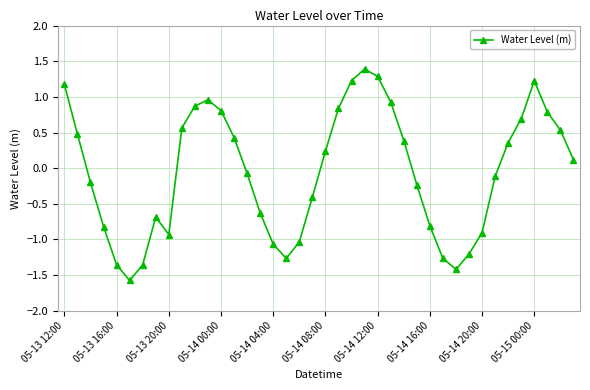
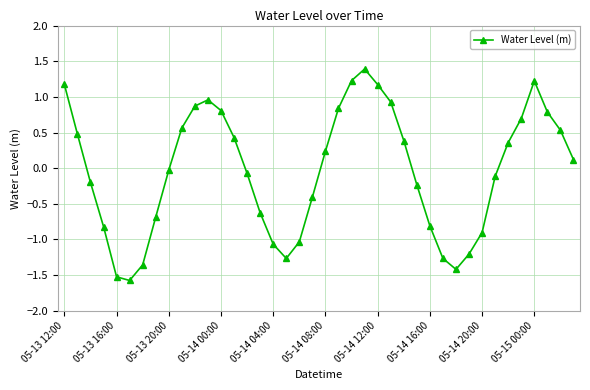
  {
    "05-13 12:00": 1.2,
-   "05-13 16:00": -1.4,
-   "05-13 20:00": -0.9,
+   "05-13 16:00": -1.5,
+   "05-13 20:00": 0.0,
    "05-14 00:00": 0.8,
    "05-14 04:00": -1.1,
    "05-14 08:00": 0.2,
-   "05-14 12:00": 1.3,
+   "05-14 12:00": 1.2,
    "05-14 16:00": -0.8,
    "05-14 20:00": -0.9,
    "05-15 00:00": 1.2
  }
